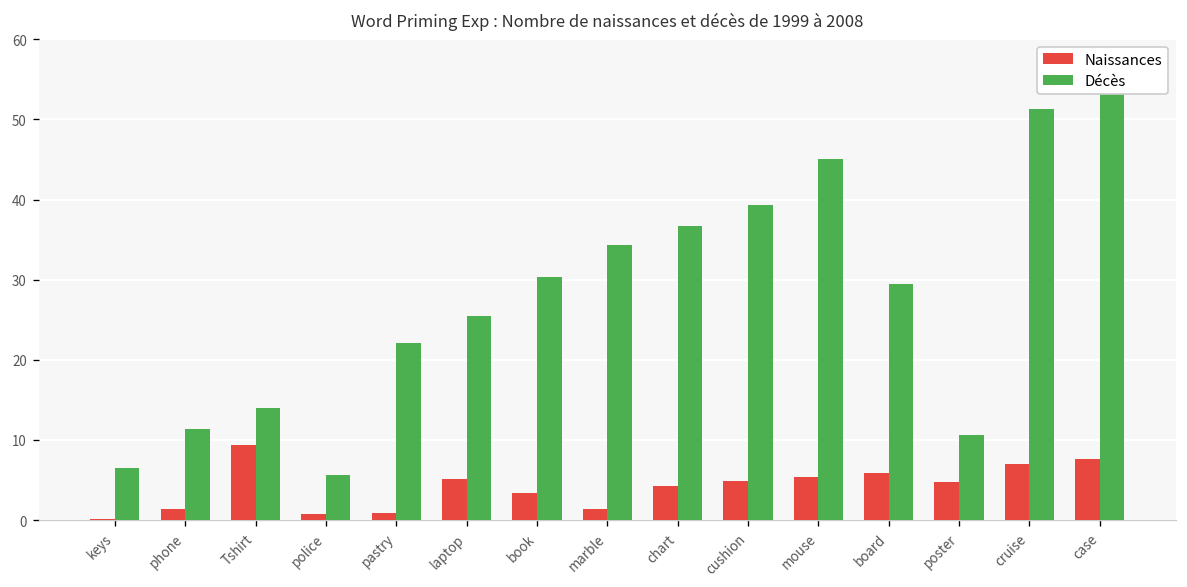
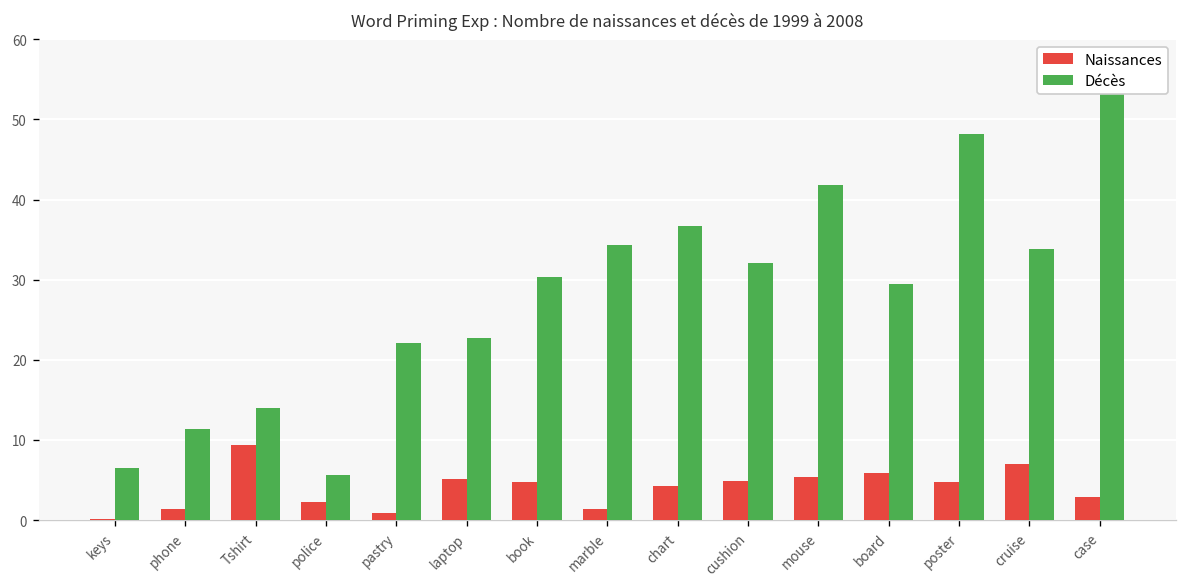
  {
    "Naissances": {
      "phone": 1,
      "Tshirt": 9,
-     "police": 1,
+     "police": 2,
      "pastry": 1,
      "laptop": 5,
-     "book": 3,
+     "book": 5,
      "marble": 1,
      "chart": 4,
      "cushion": 5,
      "mouse": 5,
      "board": 6,
      "poster": 5,
      "cruise": 7,
-     "case": 8
+     "case": 3
    },
    "Décès": {
      "keys": 7,
      "phone": 11,
      "Tshirt": 14,
      "police": 6,
      "pastry": 22,
-     "laptop": 25,
+     "laptop": 23,
      "book": 30,
      "marble": 34,
      "chart": 37,
-     "cushion": 39,
-     "mouse": 45,
+     "cushion": 32,
+     "mouse": 42,
      "board": 29,
-     "poster": 11,
-     "cruise": 51
+     "poster": 48,
+     "cruise": 34
    }
  }
